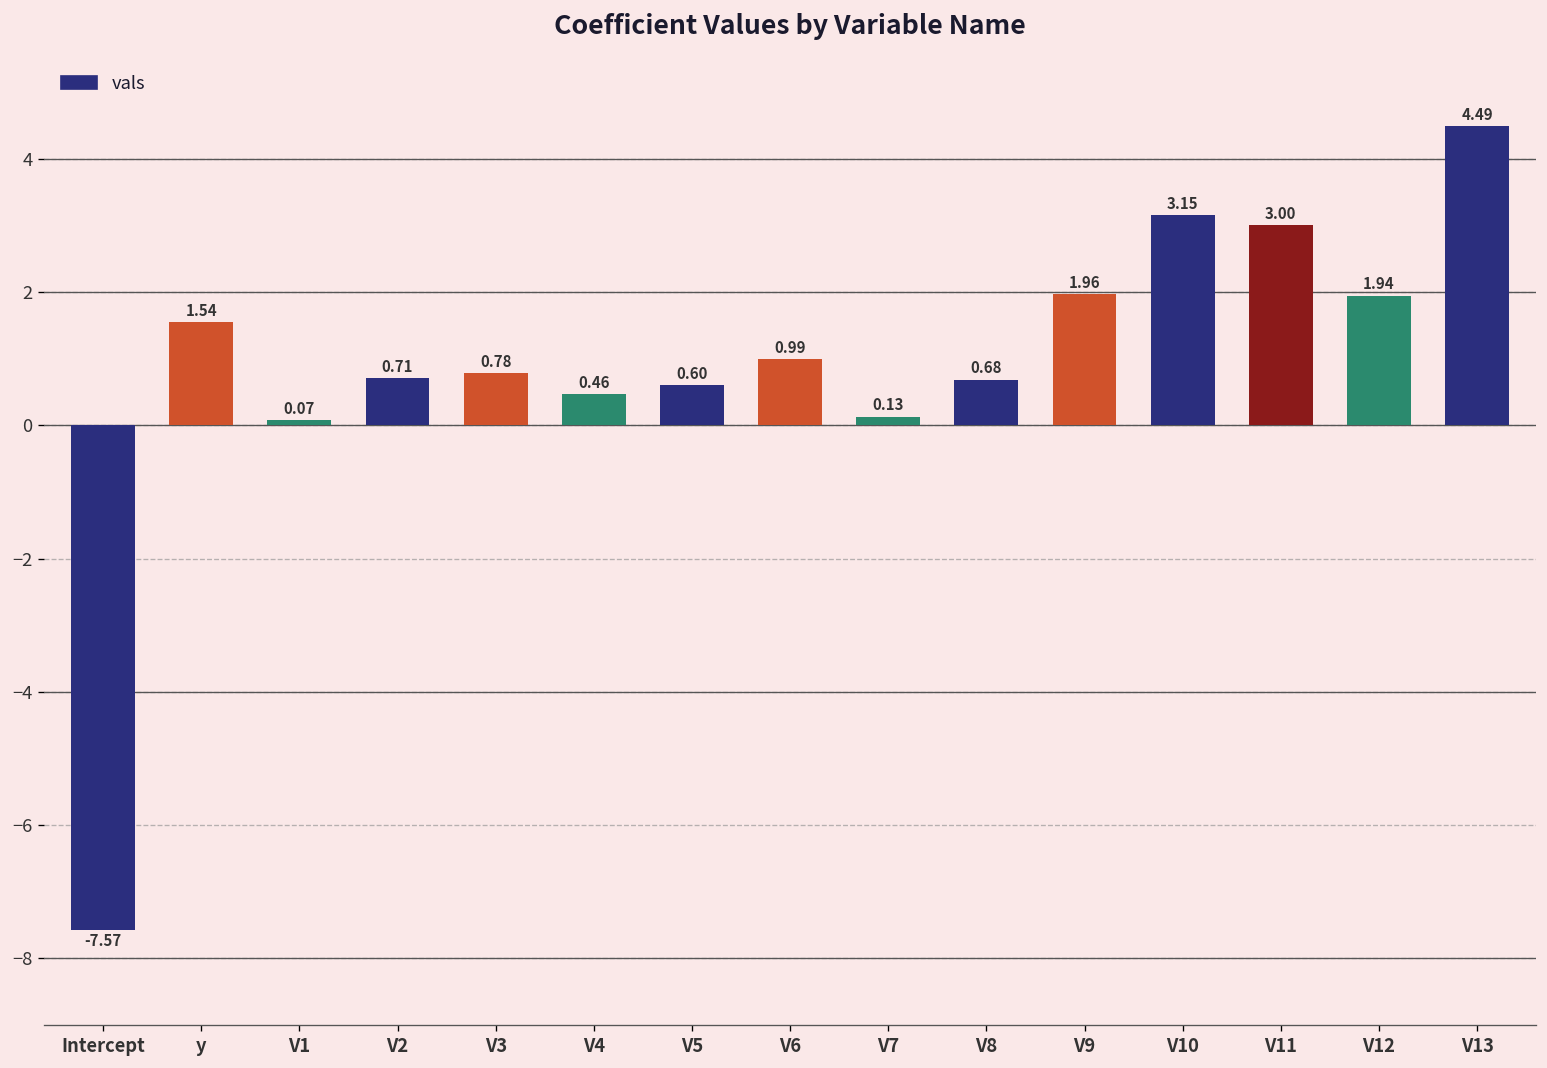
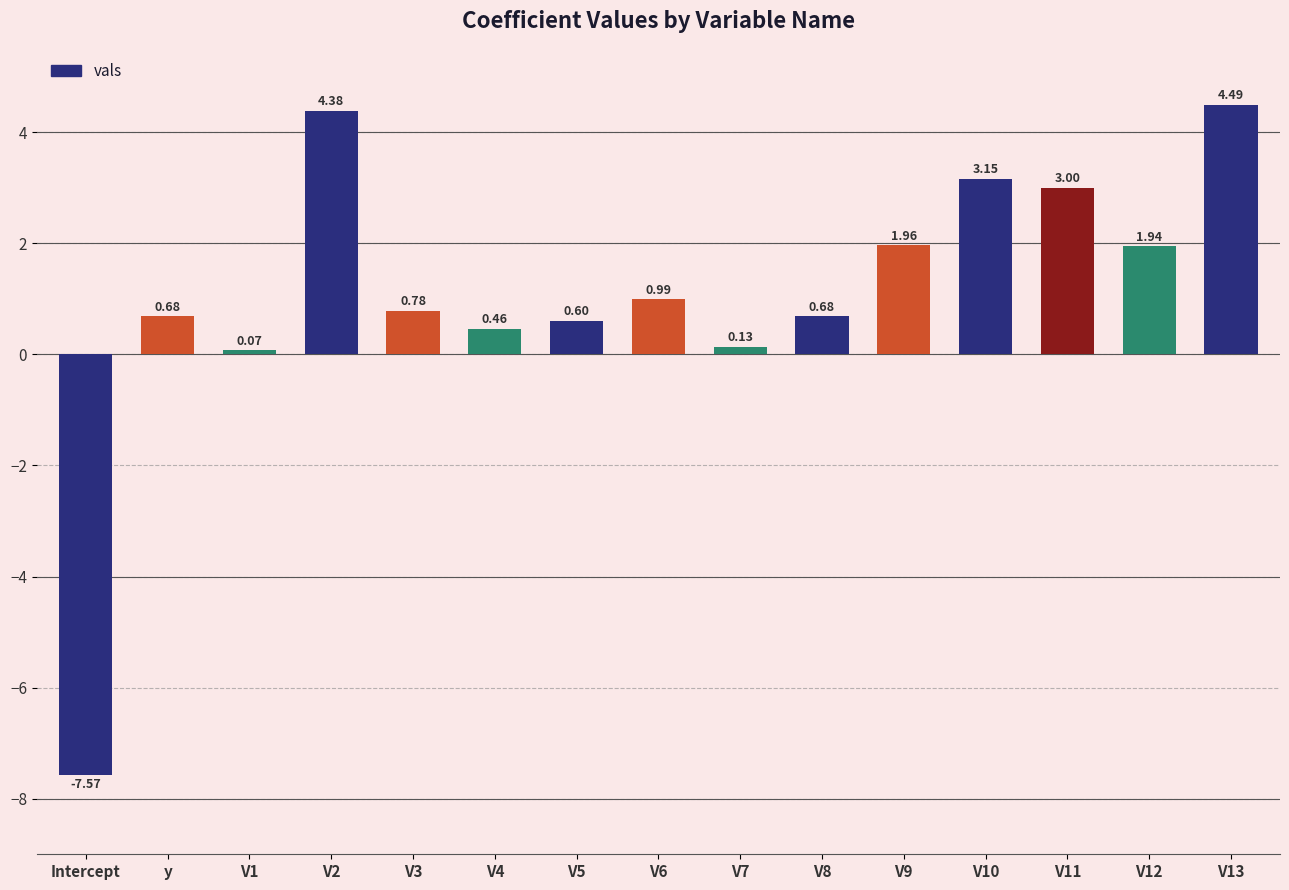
  {
    "Intercept": -7.57,
-   "y": 1.54,
+   "y": 0.68,
    "V1": 0.07,
-   "V2": 0.71,
+   "V2": 4.38,
    "V3": 0.78,
    "V4": 0.46,
    "V5": 0.60,
    "V6": 0.99,
    "V7": 0.13,
    "V8": 0.68,
    "V9": 1.96,
    "V10": 3.15,
    "V11": 3.00,
    "V12": 1.94,
    "V13": 4.49
  }
